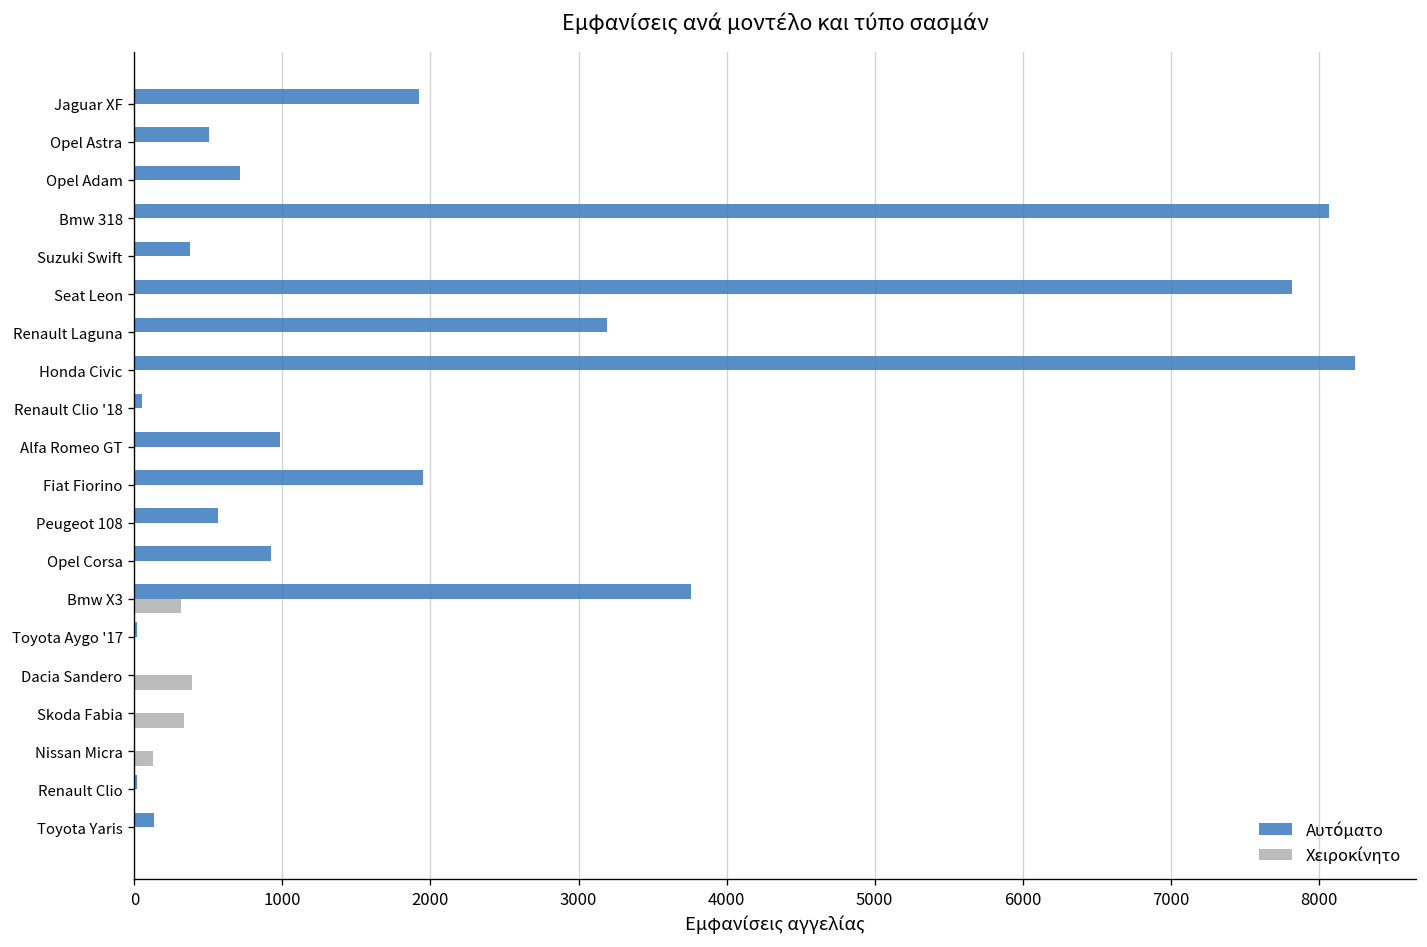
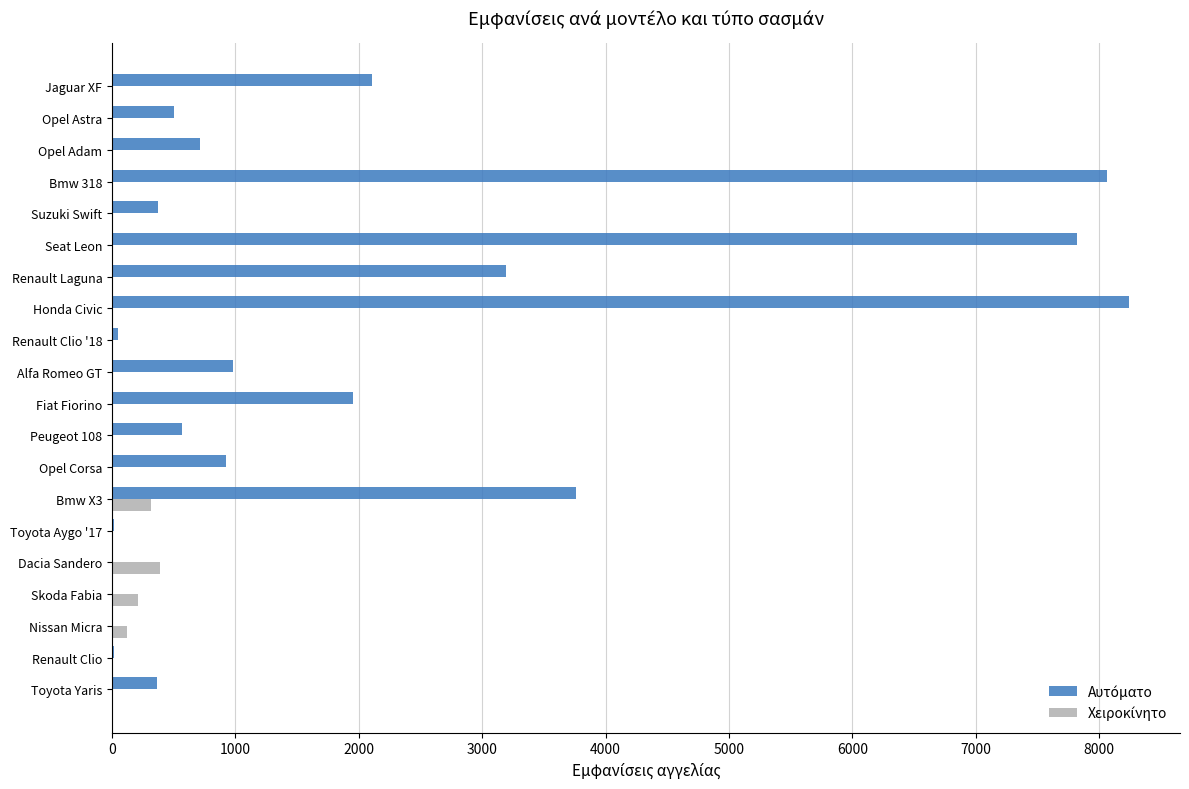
  {
    "Αυτόματο": {
-     "Jaguar XF": 1920,
+     "Jaguar XF": 2110,
      "Opel Astra": 500,
      "Opel Adam": 710,
      "Bmw 318": 8070,
      "Suzuki Swift": 370,
      "Seat Leon": 7820,
      "Renault Laguna": 3200,
      "Honda Civic": 8240,
      "Renault Clio '18": 50,
      "Alfa Romeo GT": 980,
      "Fiat Fiorino": 1950,
      "Peugeot 108": 570,
      "Opel Corsa": 930,
      "Bmw X3": 3760,
      "Dacia Sandero": 0,
      "Skoda Fabia": 0,
      "Nissan Micra": 0,
-     "Toyota Yaris": 130
+     "Toyota Yaris": 360
    },
    "Χειροκίνητο": {
      "Jaguar XF": 0,
      "Opel Astra": 0,
      "Opel Adam": 0,
      "Bmw 318": 0,
      "Suzuki Swift": 0,
      "Seat Leon": 0,
      "Renault Laguna": 0,
      "Honda Civic": 0,
      "Renault Clio '18": 0,
      "Alfa Romeo GT": 0,
      "Fiat Fiorino": 0,
      "Peugeot 108": 0,
      "Opel Corsa": 0,
      "Bmw X3": 320,
      "Toyota Aygo '17": 0,
      "Dacia Sandero": 390,
-     "Skoda Fabia": 330,
+     "Skoda Fabia": 210,
      "Nissan Micra": 130,
      "Renault Clio": 0,
      "Toyota Yaris": 0
    }
  }
